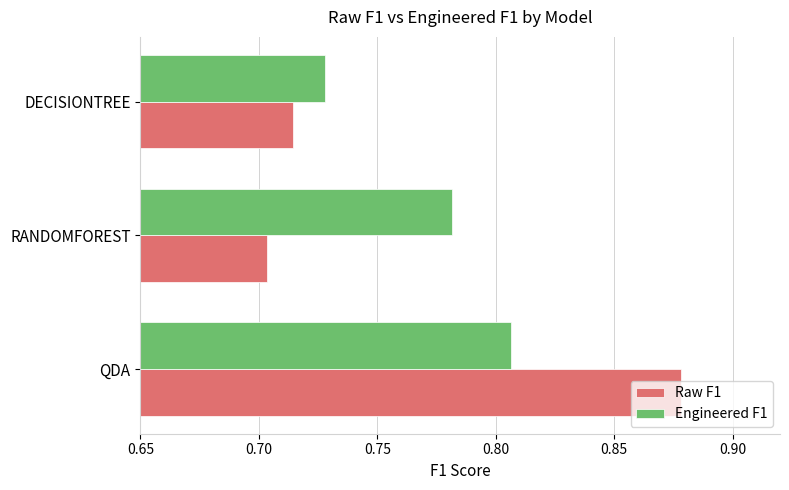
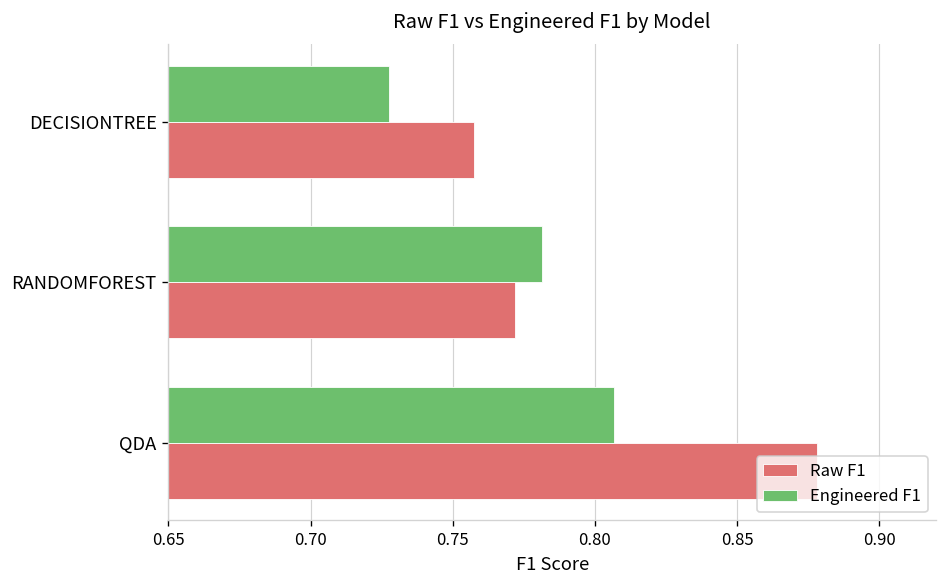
  {
    "Raw F1": {
-     "DECISIONTREE": 0.714,
-     "RANDOMFOREST": 0.704
+     "DECISIONTREE": 0.758,
+     "RANDOMFOREST": 0.772
    },
    "Engineered F1": {
      "DECISIONTREE": 0.728,
      "RANDOMFOREST": 0.781,
      "QDA": 0.807
    }
  }
